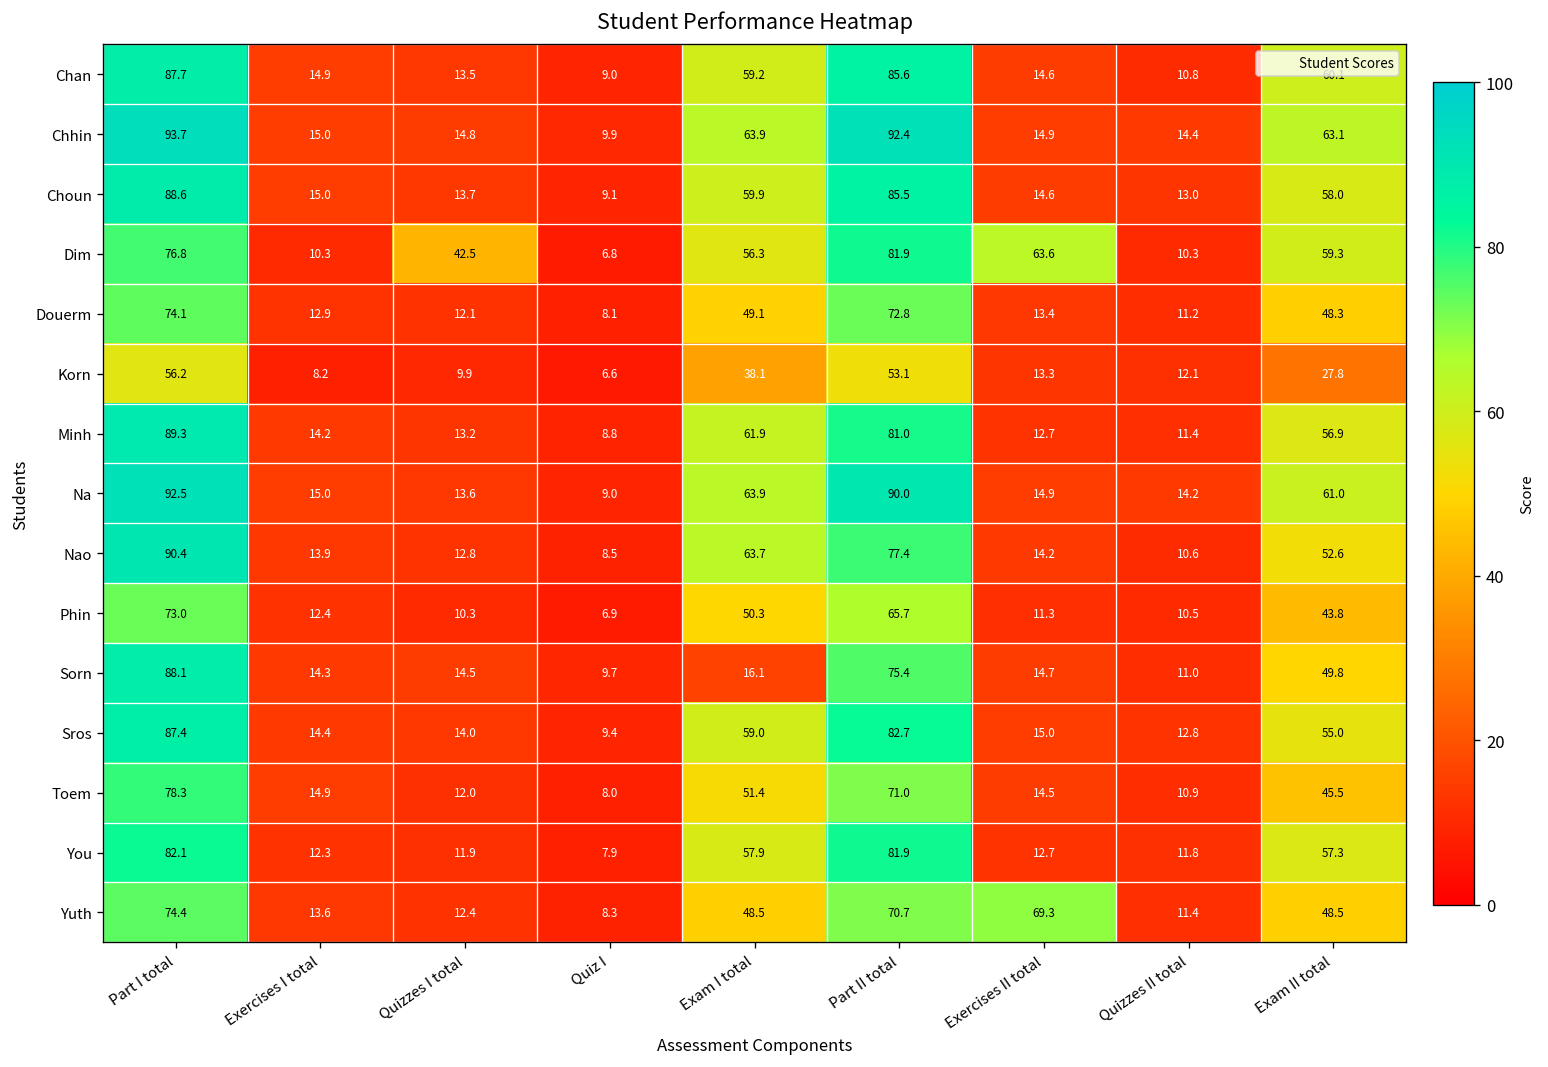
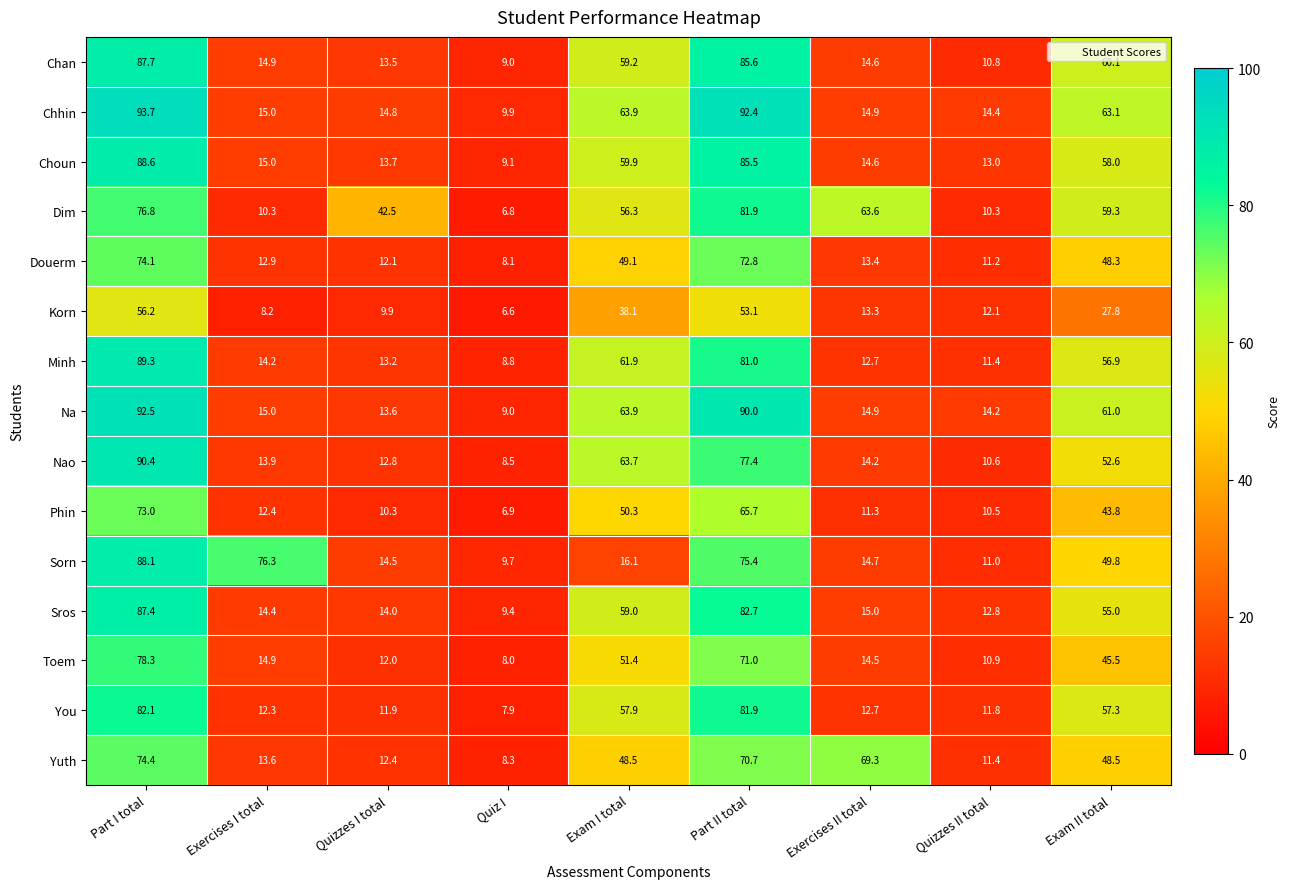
  {
    "Chan": {
      "Part I total": 87.7,
      "Exercises I total": 14.9,
      "Quizzes I total": 13.5,
      "Quiz I": 9.0,
      "Exam I total": 59.2,
      "Part II total": 85.6,
      "Exercises II total": 14.6,
      "Quizzes II total": 10.8
    },
    "Chhin": {
      "Part I total": 93.7,
      "Exercises I total": 15.0,
      "Quizzes I total": 14.8,
      "Quiz I": 9.9,
      "Exam I total": 63.9,
      "Part II total": 92.4,
      "Exercises II total": 14.9,
      "Quizzes II total": 14.4,
      "Exam II total": 63.1
    },
    "Choun": {
      "Part I total": 88.6,
      "Exercises I total": 15.0,
      "Quizzes I total": 13.7,
      "Quiz I": 9.1,
      "Exam I total": 59.9,
      "Part II total": 85.5,
      "Exercises II total": 14.6,
      "Quizzes II total": 13.0,
      "Exam II total": 58.0
    },
    "Dim": {
      "Part I total": 76.8,
      "Exercises I total": 10.3,
      "Quizzes I total": 42.5,
      "Quiz I": 6.8,
      "Exam I total": 56.3,
      "Part II total": 81.9,
      "Exercises II total": 63.6,
      "Quizzes II total": 10.3,
      "Exam II total": 59.3
    },
    "Douerm": {
      "Part I total": 74.1,
      "Exercises I total": 12.9,
      "Quizzes I total": 12.1,
      "Quiz I": 8.1,
      "Exam I total": 49.1,
      "Part II total": 72.8,
      "Exercises II total": 13.4,
      "Quizzes II total": 11.2,
      "Exam II total": 48.3
    },
    "Korn": {
      "Part I total": 56.2,
      "Exercises I total": 8.2,
      "Quizzes I total": 9.9,
      "Quiz I": 6.6,
      "Exam I total": 38.1,
      "Part II total": 53.1,
      "Exercises II total": 13.3,
      "Quizzes II total": 12.1,
      "Exam II total": 27.8
    },
    "Minh": {
      "Part I total": 89.3,
      "Exercises I total": 14.2,
      "Quizzes I total": 13.2,
      "Quiz I": 8.8,
      "Exam I total": 61.9,
      "Part II total": 81.0,
      "Exercises II total": 12.7,
      "Quizzes II total": 11.4,
      "Exam II total": 56.9
    },
    "Na": {
      "Part I total": 92.5,
      "Exercises I total": 15.0,
      "Quizzes I total": 13.6,
      "Quiz I": 9.0,
      "Exam I total": 63.9,
      "Part II total": 90.0,
      "Exercises II total": 14.9,
      "Quizzes II total": 14.2,
      "Exam II total": 61.0
    },
    "Nao": {
      "Part I total": 90.4,
      "Exercises I total": 13.9,
      "Quizzes I total": 12.8,
      "Quiz I": 8.5,
      "Exam I total": 63.7,
      "Part II total": 77.4,
      "Exercises II total": 14.2,
      "Quizzes II total": 10.6,
      "Exam II total": 52.6
    },
    "Phin": {
      "Part I total": 73.0,
      "Exercises I total": 12.4,
      "Quizzes I total": 10.3,
      "Quiz I": 6.9,
      "Exam I total": 50.3,
      "Part II total": 65.7,
      "Exercises II total": 11.3,
      "Quizzes II total": 10.5,
      "Exam II total": 43.8
    },
    "Sorn": {
      "Part I total": 88.1,
-     "Exercises I total": 14.3,
+     "Exercises I total": 76.3,
      "Quizzes I total": 14.5,
      "Quiz I": 9.7,
      "Exam I total": 16.1,
      "Part II total": 75.4,
      "Exercises II total": 14.7,
      "Quizzes II total": 11.0,
      "Exam II total": 49.8
    },
    "Sros": {
      "Part I total": 87.4,
      "Exercises I total": 14.4,
      "Quizzes I total": 14.0,
      "Quiz I": 9.4,
      "Exam I total": 59.0,
      "Part II total": 82.7,
      "Exercises II total": 15.0,
      "Quizzes II total": 12.8,
      "Exam II total": 55.0
    },
    "Toem": {
      "Part I total": 78.3,
      "Exercises I total": 14.9,
      "Quizzes I total": 12.0,
      "Quiz I": 8.0,
      "Exam I total": 51.4,
      "Part II total": 71.0,
      "Exercises II total": 14.5,
      "Quizzes II total": 10.9,
      "Exam II total": 45.5
    },
    "You": {
      "Part I total": 82.1,
      "Exercises I total": 12.3,
      "Quizzes I total": 11.9,
      "Quiz I": 7.9,
      "Exam I total": 57.9,
      "Part II total": 81.9,
      "Exercises II total": 12.7,
      "Quizzes II total": 11.8,
      "Exam II total": 57.3
    },
    "Yuth": {
      "Part I total": 74.4,
      "Exercises I total": 13.6,
      "Quizzes I total": 12.4,
      "Quiz I": 8.3,
      "Exam I total": 48.5,
      "Part II total": 70.7,
      "Exercises II total": 69.3,
      "Quizzes II total": 11.4,
      "Exam II total": 48.5
    }
  }
